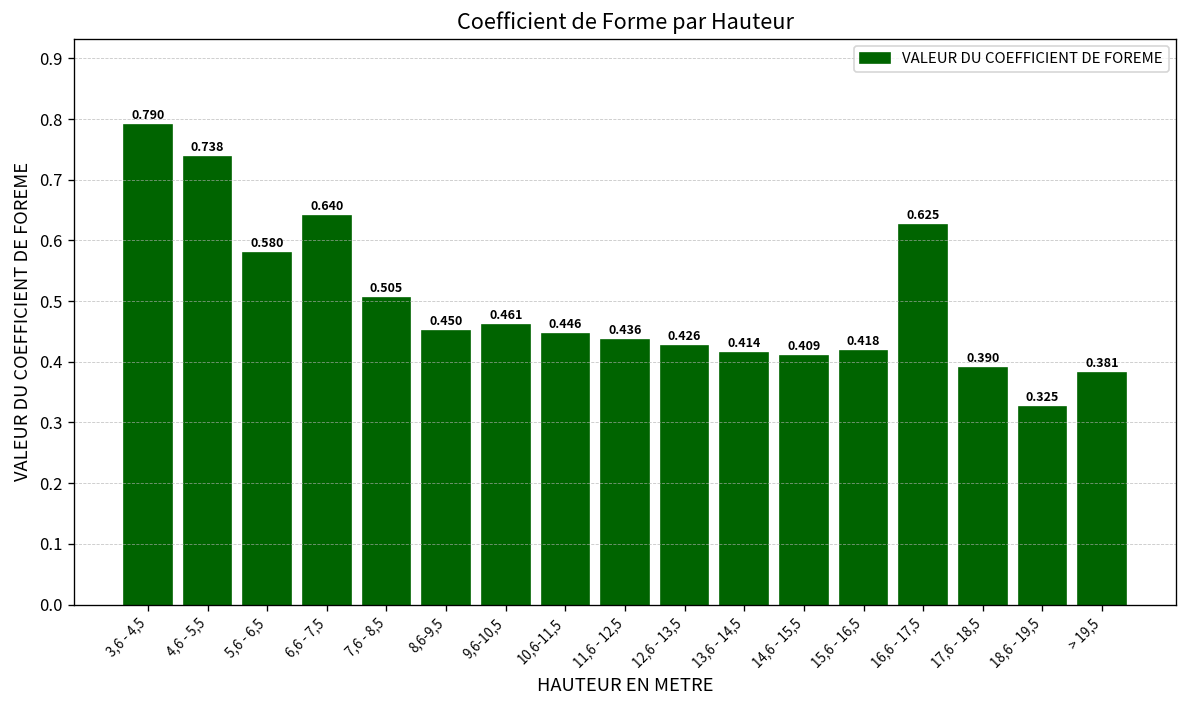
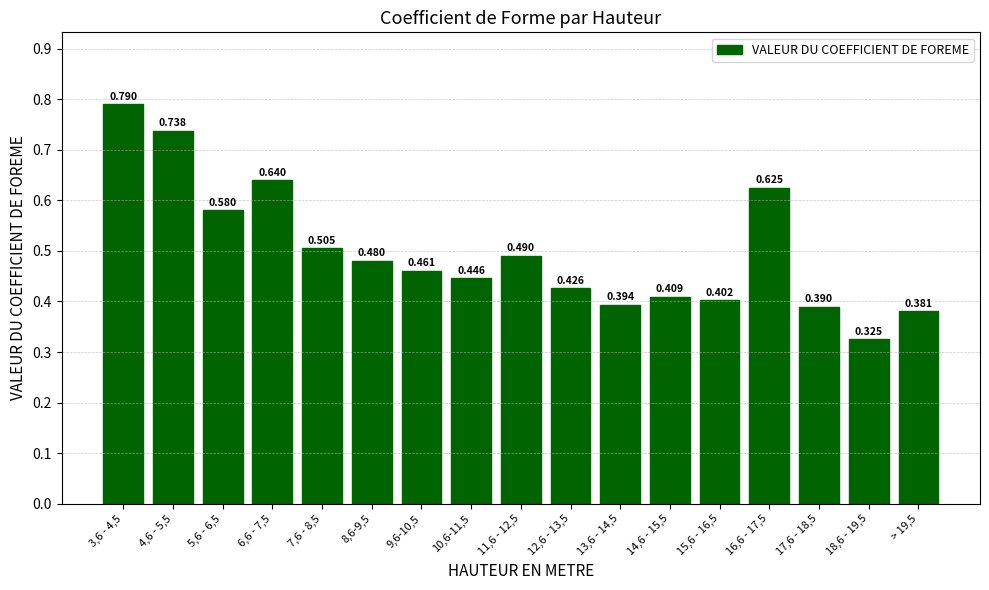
  {
    "3,6 - 4,5": 0.790,
    "4,6 - 5,5": 0.738,
    "5,6 - 6,5": 0.580,
    "6,6 - 7,5": 0.640,
    "7,6 - 8,5": 0.505,
-   "8,6-9,5": 0.450,
+   "8,6-9,5": 0.480,
    "9,6-10,5": 0.461,
    "10,6-11,5": 0.446,
-   "11,6 - 12,5": 0.436,
+   "11,6 - 12,5": 0.490,
    "12,6 - 13,5": 0.426,
-   "13,6 - 14,5": 0.414,
+   "13,6 - 14,5": 0.394,
    "14,6 - 15,5": 0.409,
-   "15,6 - 16,5": 0.418,
+   "15,6 - 16,5": 0.402,
    "16,6 - 17,5": 0.625,
    "17,6 - 18,5": 0.390,
    "18,6 - 19,5": 0.325,
    "> 19,5": 0.381
  }
